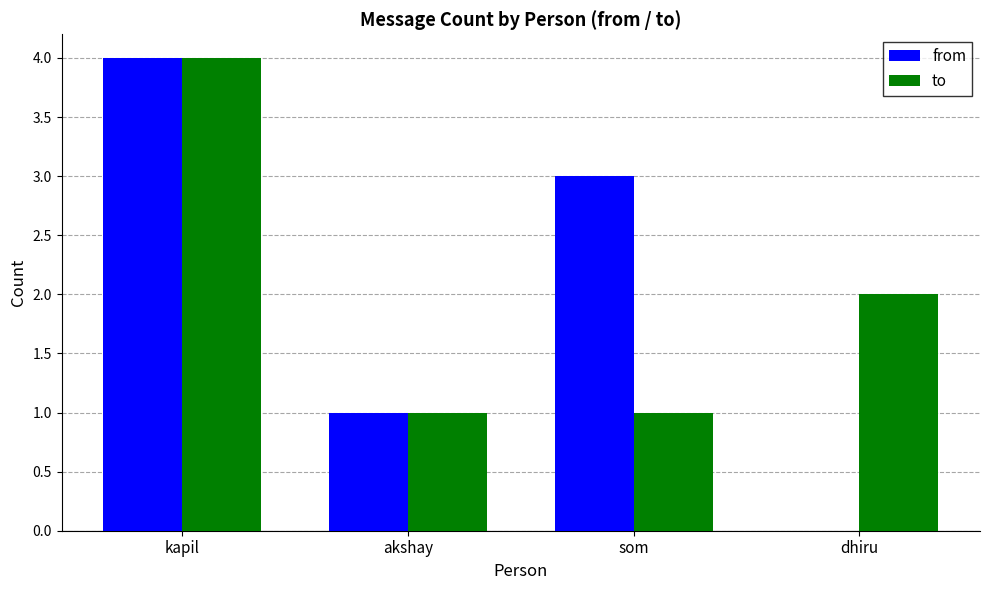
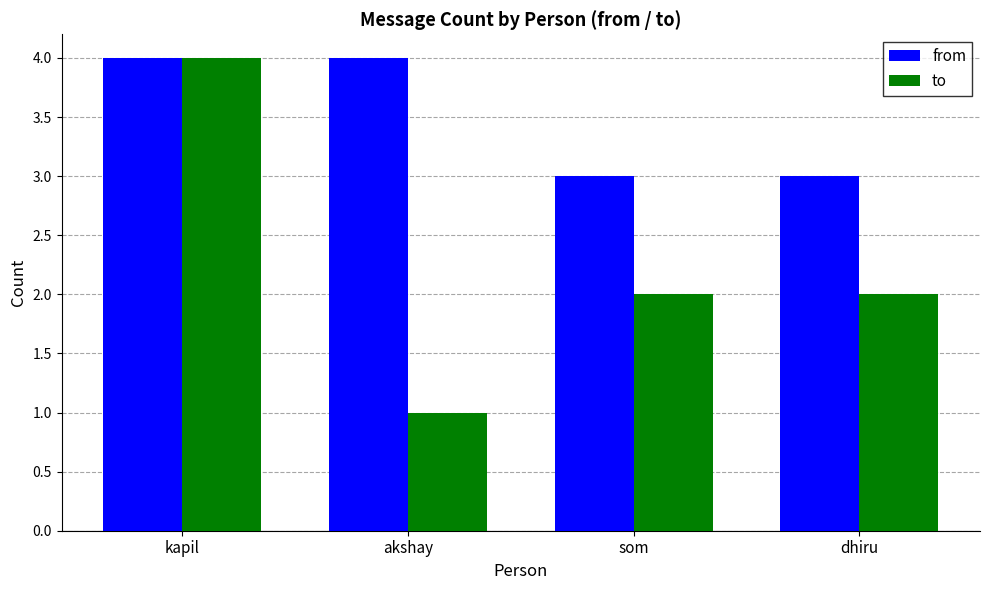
  {
    "from": {
      "kapil": 4,
-     "akshay": 1,
+     "akshay": 4,
      "som": 3,
-     "dhiru": 0
+     "dhiru": 3
    },
    "to": {
      "kapil": 4,
      "akshay": 1,
-     "som": 1,
+     "som": 2,
      "dhiru": 2
    }
  }
